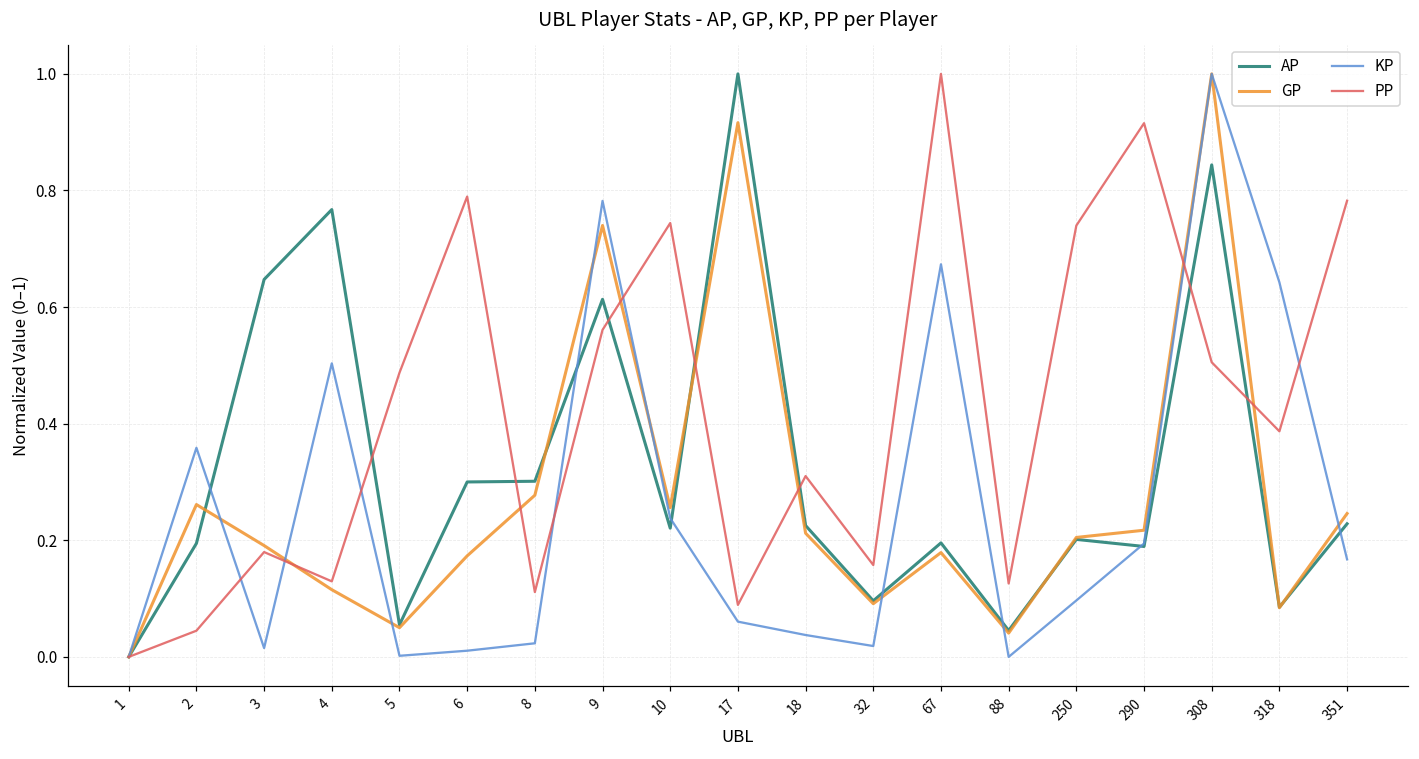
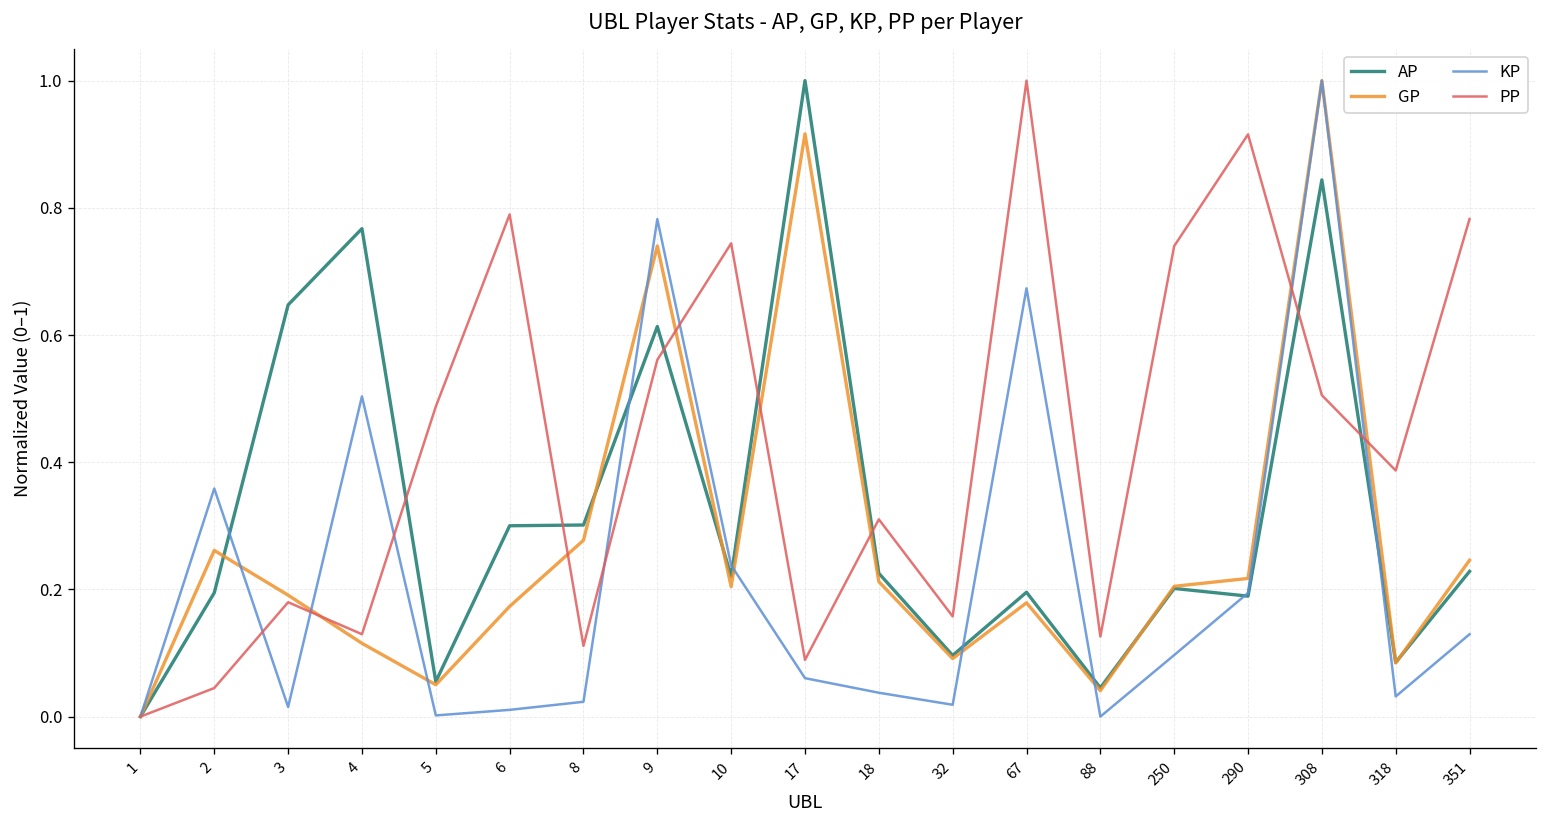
  {
    "AP": {
      "2": 0.19,
      "3": 0.65,
      "4": 0.77,
      "5": 0.06,
      "6": 0.30,
      "8": 0.30,
      "9": 0.61,
      "10": 0.22,
      "17": 1.00,
      "18": 0.23,
      "32": 0.10,
      "67": 0.20,
      "290": 0.19,
      "308": 0.84,
      "351": 0.23
    },
    "GP": {
      "2": 0.26,
      "3": 0.19,
      "4": 0.12,
      "5": 0.05,
      "6": 0.17,
      "8": 0.28,
      "9": 0.74,
-     "10": 0.26,
+     "10": 0.20,
      "17": 0.92,
      "18": 0.21,
      "32": 0.09,
      "67": 0.18,
      "290": 0.22,
      "351": 0.25
    },
    "KP": {
      "2": 0.36,
      "3": 0.02,
      "4": 0.50,
      "5": 0.00,
      "6": 0.01,
      "8": 0.02,
      "9": 0.78,
      "10": 0.24,
      "17": 0.06,
      "18": 0.04,
      "32": 0.02,
      "67": 0.67,
      "88": 0.00,
      "250": 0.10,
      "290": 0.19,
-     "318": 0.64,
-     "351": 0.17
+     "318": 0.03,
+     "351": 0.13
    },
    "PP": {
      "2": 0.04,
      "3": 0.18,
      "4": 0.13,
      "5": 0.49,
      "6": 0.79,
      "8": 0.11,
      "9": 0.56,
      "10": 0.74,
      "17": 0.09,
      "18": 0.31,
      "32": 0.16,
      "67": 1.00,
      "88": 0.13,
      "250": 0.74,
      "290": 0.92,
      "308": 0.51,
      "318": 0.39,
      "351": 0.78
    }
  }
